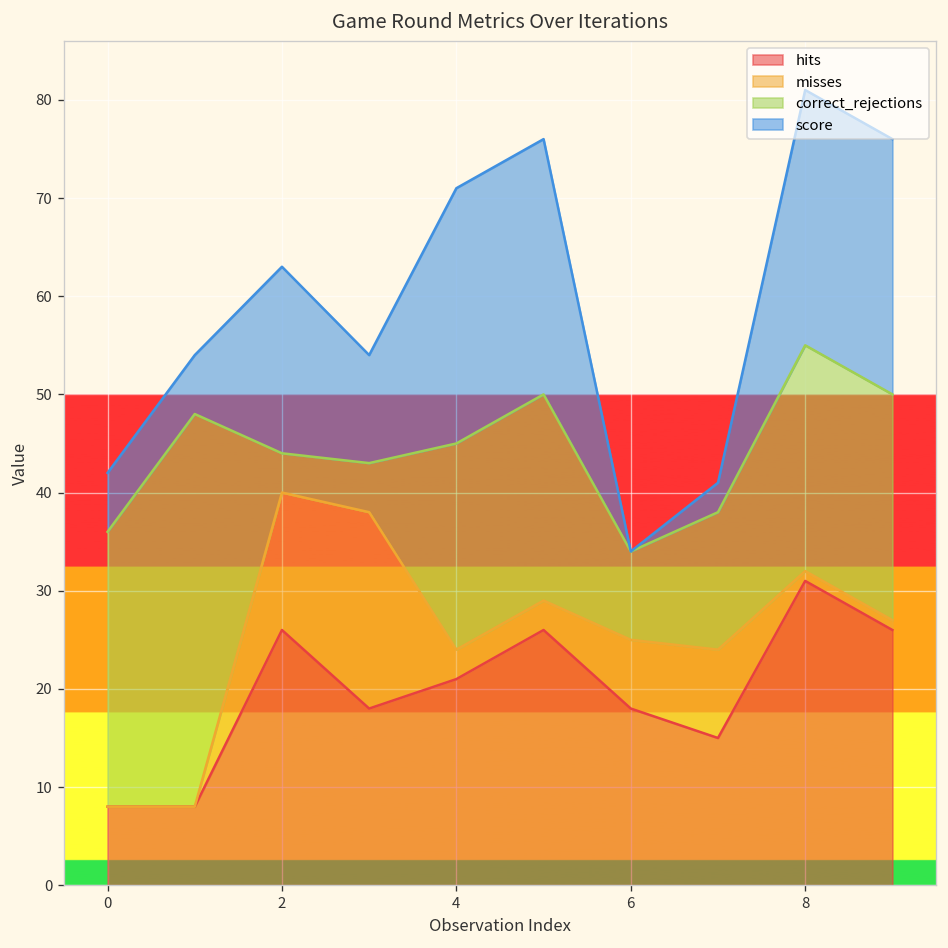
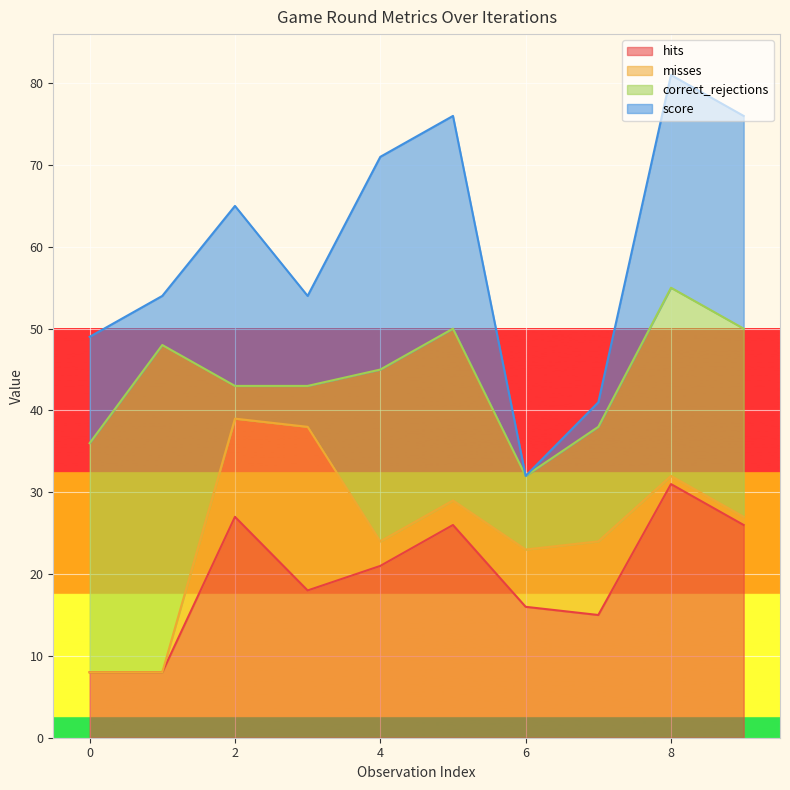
  {
    "hits": {
-     "2": 26,
+     "2": 27,
      "4": 21,
-     "6": 18,
+     "6": 16,
      "8": 31
    },
    "misses": {
-     "2": 14,
+     "2": 12,
      "4": 3,
      "6": 7,
      "8": 1
    },
    "correct_rejections": {
      "0": 28,
      "2": 4,
      "4": 21,
      "8": 23
    },
    "score": {
-     "0": 6,
-     "2": 19,
+     "0": 13,
+     "2": 22,
      "4": 26
    }
  }
